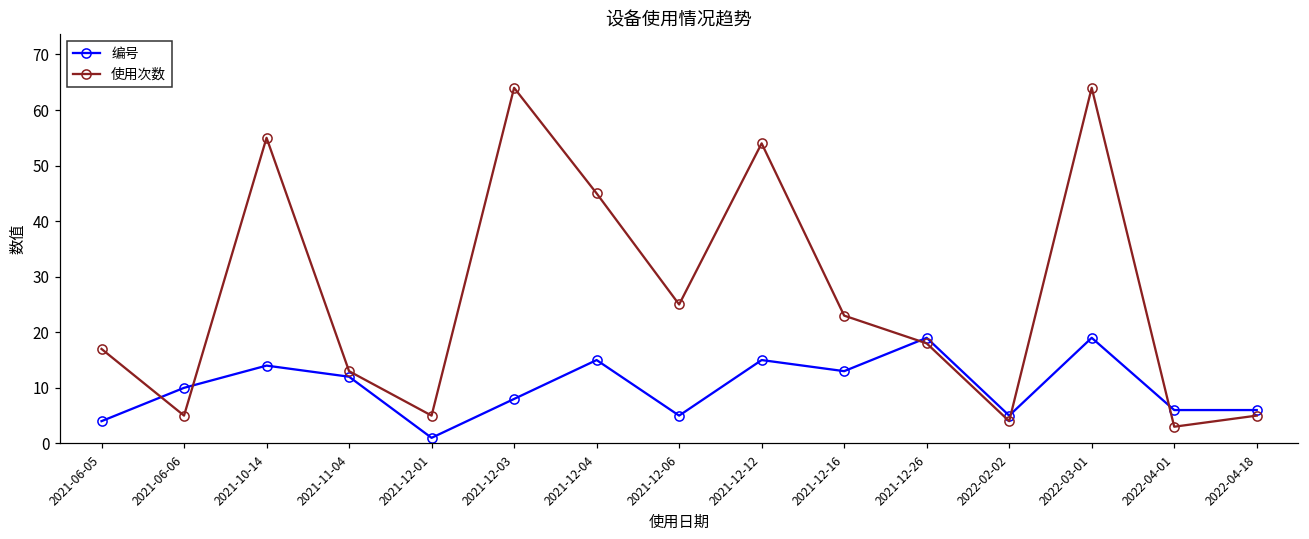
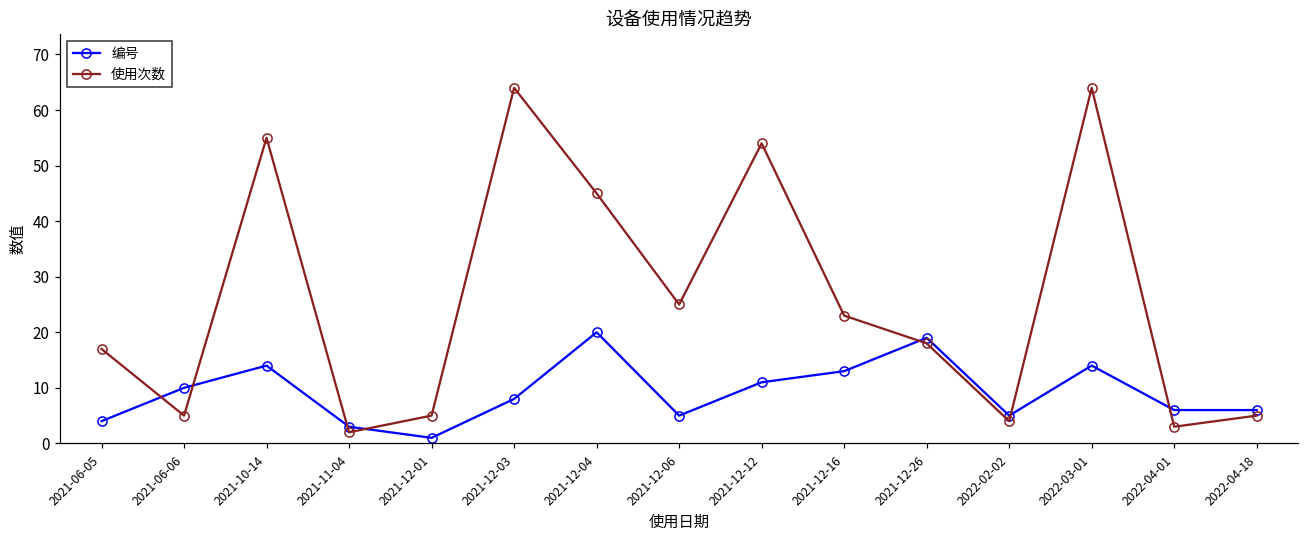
  {
    "编号": {
      "2021-06-05": 4,
      "2021-06-06": 10,
      "2021-10-14": 14,
-     "2021-11-04": 12,
+     "2021-11-04": 3,
      "2021-12-01": 1,
      "2021-12-03": 8,
-     "2021-12-04": 15,
+     "2021-12-04": 20,
      "2021-12-06": 5,
-     "2021-12-12": 15,
+     "2021-12-12": 11,
      "2021-12-16": 13,
      "2021-12-26": 19,
      "2022-02-02": 5,
-     "2022-03-01": 19,
+     "2022-03-01": 14,
      "2022-04-01": 6,
      "2022-04-18": 6
    },
    "使用次数": {
      "2021-06-05": 17,
      "2021-06-06": 5,
      "2021-10-14": 55,
-     "2021-11-04": 13,
+     "2021-11-04": 2,
      "2021-12-01": 5,
      "2021-12-03": 64,
      "2021-12-04": 45,
      "2021-12-06": 25,
      "2021-12-12": 54,
      "2021-12-16": 23,
      "2021-12-26": 18,
      "2022-02-02": 4,
      "2022-03-01": 64,
      "2022-04-01": 3,
      "2022-04-18": 5
    }
  }
